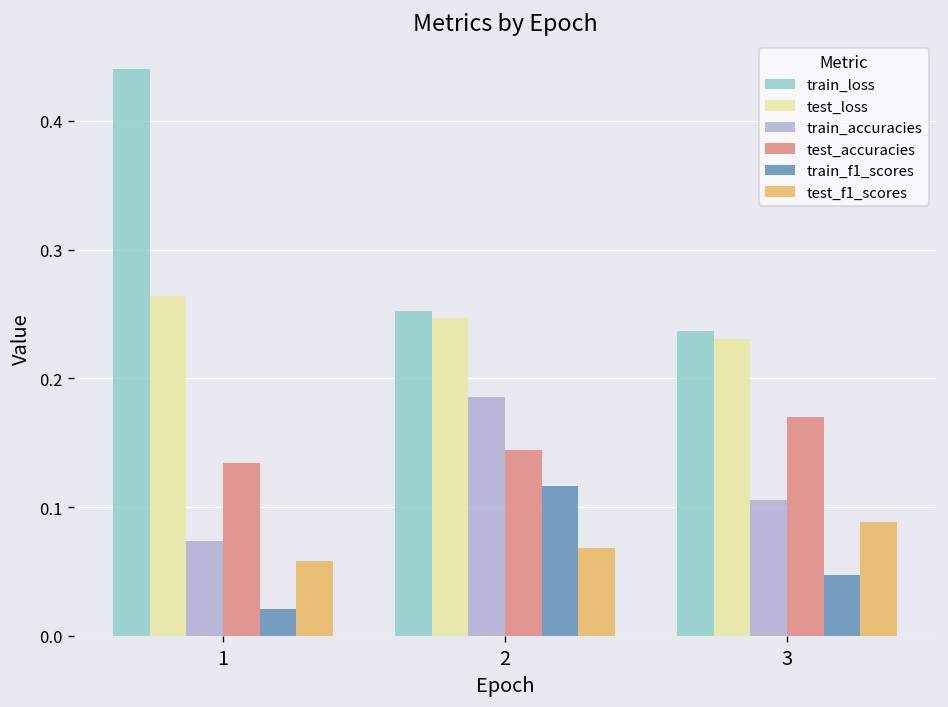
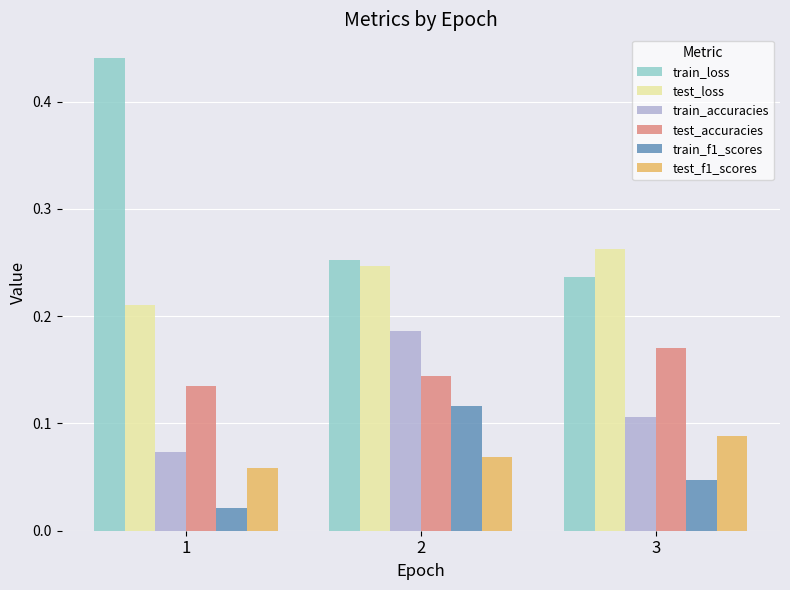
  {
    "test_loss": {
-     "1": 0.264,
+     "1": 0.210,
      "2": 0.247,
-     "3": 0.231
+     "3": 0.263
    },
    "train_f1_scores": {
      "1": 0.021,
      "2": 0.116,
      "3": 0.047
    }
  }
